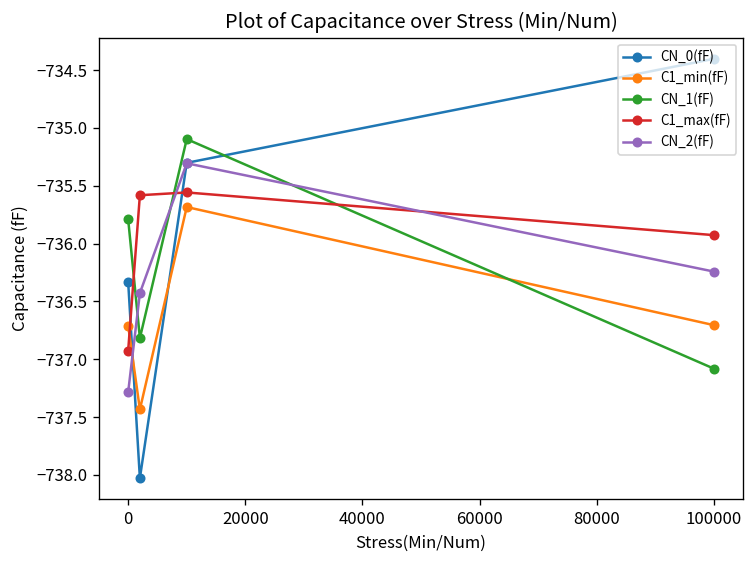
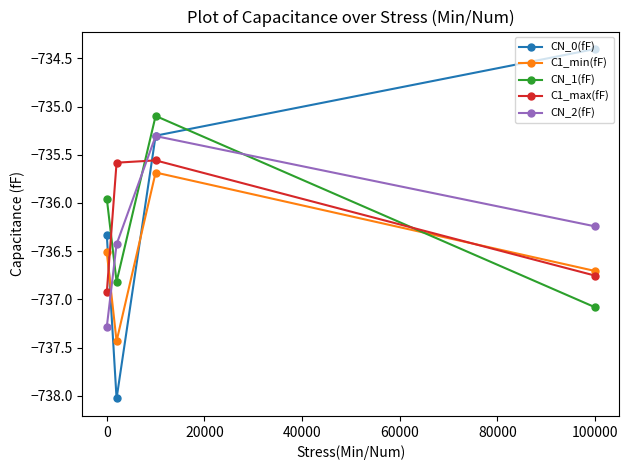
  {
    "CN_0(fF)": {
      "0": -736.3
    },
    "C1_min(fF)": {
-     "0": -736.7,
+     "0": -736.5,
      "100000": -736.7
    },
    "CN_1(fF)": {
-     "0": -735.8,
+     "0": -736.0,
      "100000": -737.1
    },
    "C1_max(fF)": {
      "0": -736.9,
-     "100000": -735.9
+     "100000": -736.8
    },
    "CN_2(fF)": {
      "0": -737.3,
      "100000": -736.2
    }
  }
